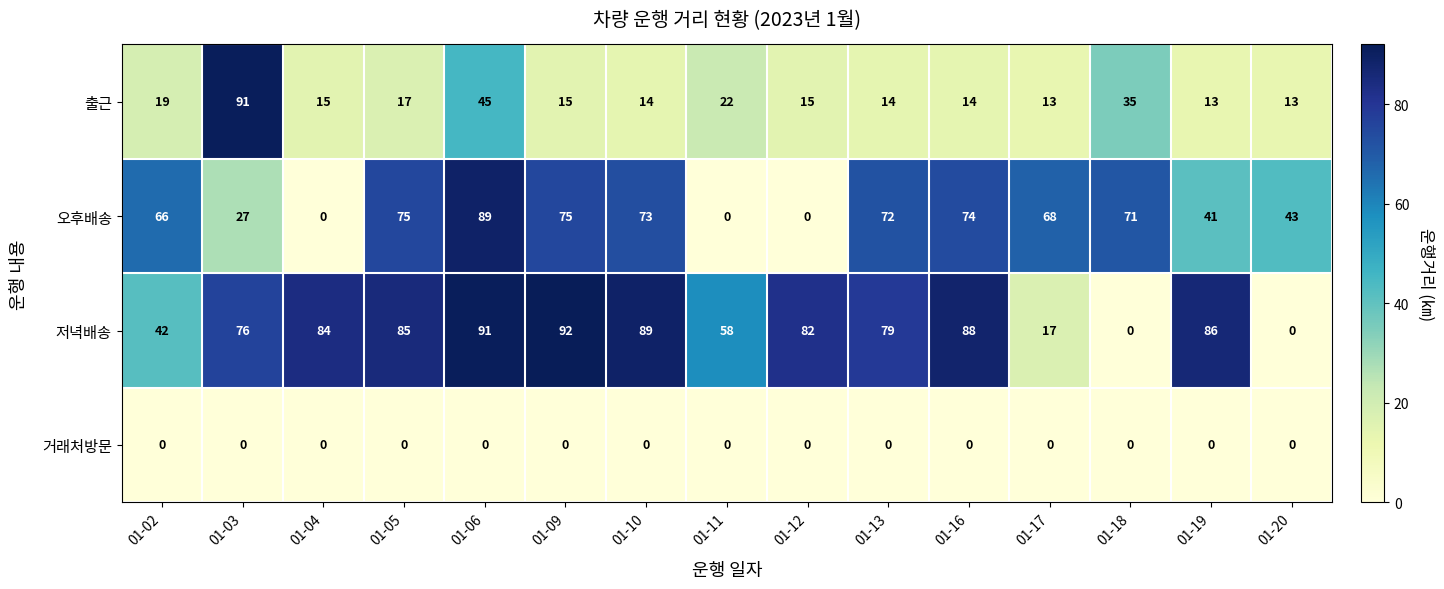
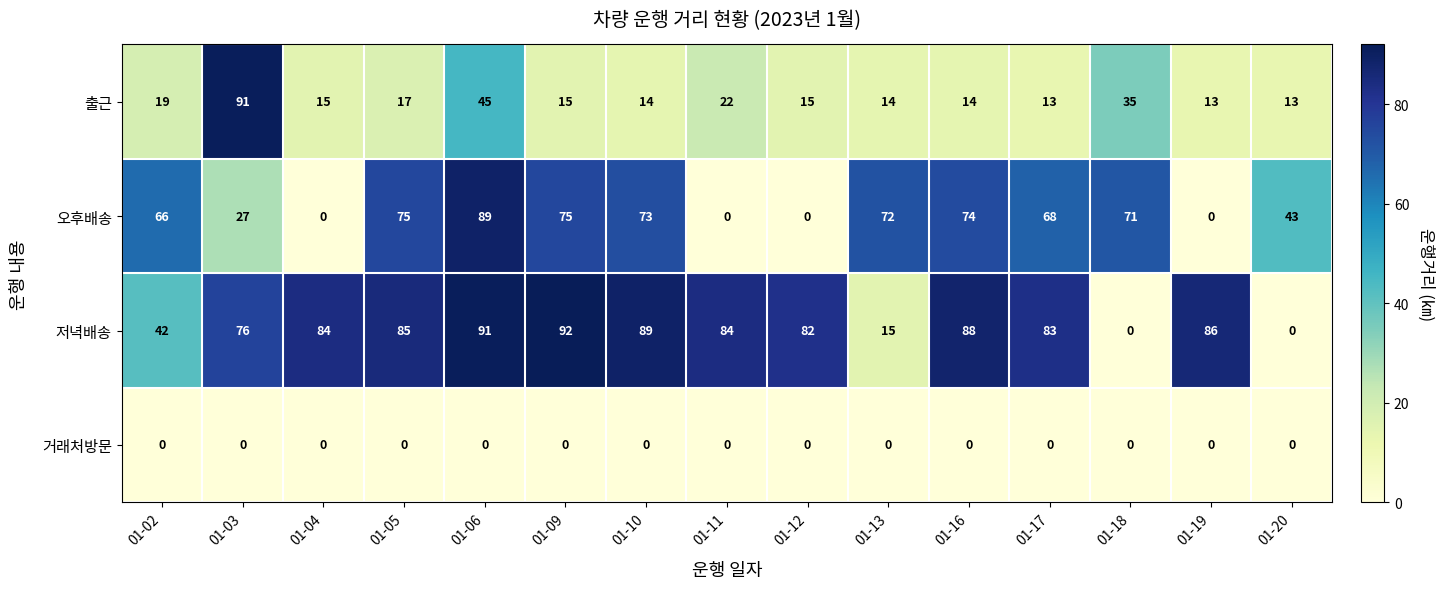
  {
    "출근": {
      "01-02": 19,
      "01-03": 91,
      "01-04": 15,
      "01-05": 17,
      "01-06": 45,
      "01-09": 15,
      "01-10": 14,
      "01-11": 22,
      "01-12": 15,
      "01-13": 14,
      "01-16": 14,
      "01-17": 13,
      "01-18": 35,
      "01-19": 13,
      "01-20": 13
    },
    "오후배송": {
      "01-02": 66,
      "01-03": 27,
      "01-04": 0,
      "01-05": 75,
      "01-06": 89,
      "01-09": 75,
      "01-10": 73,
      "01-11": 0,
      "01-12": 0,
      "01-13": 72,
      "01-16": 74,
      "01-17": 68,
      "01-18": 71,
-     "01-19": 41,
+     "01-19": 0,
      "01-20": 43
    },
    "저녁배송": {
      "01-02": 42,
      "01-03": 76,
      "01-04": 84,
      "01-05": 85,
      "01-06": 91,
      "01-09": 92,
      "01-10": 89,
-     "01-11": 58,
+     "01-11": 84,
      "01-12": 82,
-     "01-13": 79,
+     "01-13": 15,
      "01-16": 88,
-     "01-17": 17,
+     "01-17": 83,
      "01-18": 0,
      "01-19": 86,
      "01-20": 0
    },
    "거래처방문": {
      "01-02": 0,
      "01-03": 0,
      "01-04": 0,
      "01-05": 0,
      "01-06": 0,
      "01-09": 0,
      "01-10": 0,
      "01-11": 0,
      "01-12": 0,
      "01-13": 0,
      "01-16": 0,
      "01-17": 0,
      "01-18": 0,
      "01-19": 0,
      "01-20": 0
    }
  }
